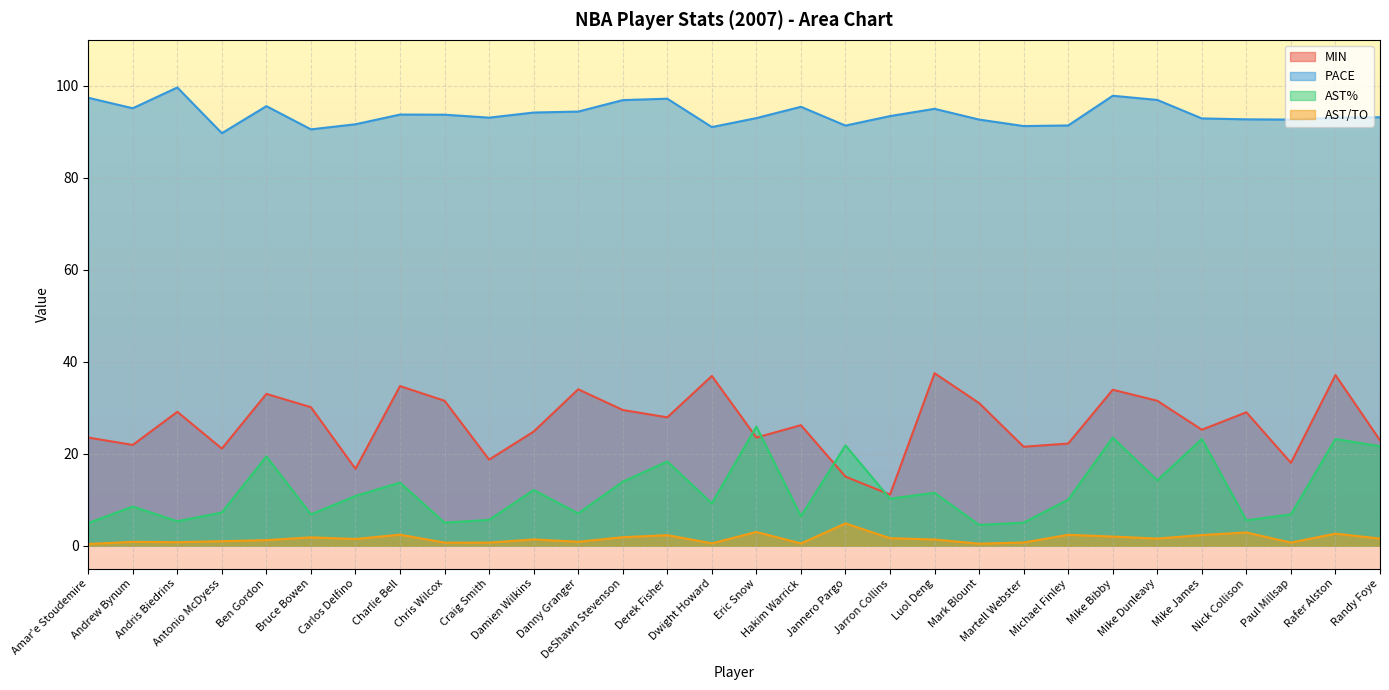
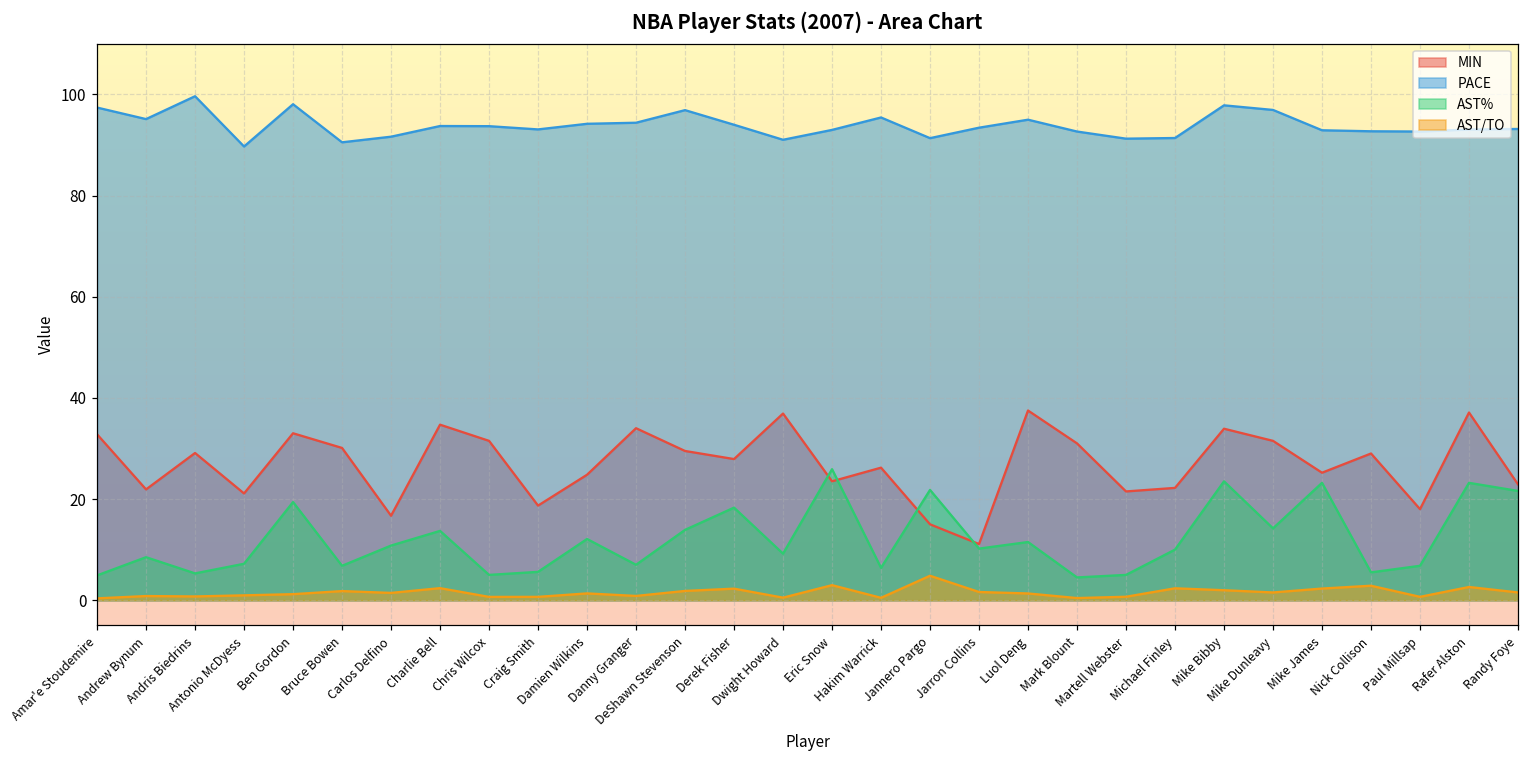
  {
    "MIN": {
-     "Amar'e Stoudemire": 24,
+     "Amar'e Stoudemire": 33,
      "Andrew Bynum": 22,
      "Andris Biedrins": 29,
      "Antonio McDyess": 21,
      "Ben Gordon": 33,
      "Bruce Bowen": 30,
      "Carlos Delfino": 17,
      "Charlie Bell": 35,
      "Chris Wilcox": 32,
      "Craig Smith": 19,
      "Damien Wilkins": 25,
      "Danny Granger": 34,
      "DeShawn Stevenson": 30,
      "Derek Fisher": 28,
      "Dwight Howard": 37,
      "Eric Snow": 24,
      "Hakim Warrick": 26,
      "Jannero Pargo": 15,
      "Jarron Collins": 11,
      "Luol Deng": 38,
      "Mark Blount": 31,
      "Martell Webster": 22,
      "Michael Finley": 22,
      "Mike Bibby": 34,
      "Mike Dunleavy": 32,
      "Mike James": 25,
      "Nick Collison": 29,
      "Paul Millsap": 18,
      "Rafer Alston": 37,
      "Randy Foye": 23
    },
    "PACE": {
      "Amar'e Stoudemire": 97,
      "Andrew Bynum": 95,
      "Andris Biedrins": 100,
      "Antonio McDyess": 90,
-     "Ben Gordon": 96,
+     "Ben Gordon": 98,
      "Bruce Bowen": 91,
      "Carlos Delfino": 92,
      "Charlie Bell": 94,
      "Chris Wilcox": 94,
      "Craig Smith": 93,
      "Damien Wilkins": 94,
      "Danny Granger": 94,
      "DeShawn Stevenson": 97,
-     "Derek Fisher": 97,
+     "Derek Fisher": 94,
      "Dwight Howard": 91,
      "Eric Snow": 93,
      "Hakim Warrick": 95,
      "Jannero Pargo": 91,
      "Jarron Collins": 93,
      "Luol Deng": 95,
      "Mark Blount": 93,
      "Martell Webster": 91,
      "Michael Finley": 91,
      "Mike Bibby": 98,
      "Mike Dunleavy": 97,
      "Mike James": 93,
      "Nick Collison": 93,
      "Randy Foye": 93
    },
    "AST%": {
      "Amar'e Stoudemire": 5,
      "Andrew Bynum": 9,
      "Andris Biedrins": 5,
      "Antonio McDyess": 7,
      "Ben Gordon": 19,
      "Bruce Bowen": 7,
      "Carlos Delfino": 11,
      "Charlie Bell": 14,
      "Chris Wilcox": 5,
      "Craig Smith": 6,
      "Damien Wilkins": 12,
      "Danny Granger": 7,
      "DeShawn Stevenson": 14,
      "Derek Fisher": 18,
      "Dwight Howard": 9,
      "Eric Snow": 26,
      "Hakim Warrick": 6,
      "Jannero Pargo": 22,
      "Jarron Collins": 10,
      "Luol Deng": 12,
      "Mark Blount": 5,
      "Martell Webster": 5,
      "Michael Finley": 10,
      "Mike Bibby": 24,
      "Mike Dunleavy": 14,
      "Mike James": 23,
      "Nick Collison": 6,
      "Paul Millsap": 7,
      "Rafer Alston": 23,
      "Randy Foye": 22
    },
    "AST/TO": {
      "Amar'e Stoudemire": 0,
      "Andrew Bynum": 1,
      "Andris Biedrins": 1,
      "Antonio McDyess": 1,
      "Ben Gordon": 1,
      "Bruce Bowen": 2,
      "Carlos Delfino": 1,
      "Charlie Bell": 2,
      "Chris Wilcox": 1,
      "Craig Smith": 1,
      "Damien Wilkins": 1,
      "Danny Granger": 1,
      "DeShawn Stevenson": 2,
      "Derek Fisher": 2,
      "Dwight Howard": 1,
      "Eric Snow": 3,
      "Hakim Warrick": 0,
      "Jannero Pargo": 5,
      "Jarron Collins": 2,
      "Luol Deng": 1,
      "Mark Blount": 0,
      "Martell Webster": 1,
      "Michael Finley": 2,
      "Mike Bibby": 2,
      "Mike Dunleavy": 2,
      "Mike James": 2,
      "Nick Collison": 3,
      "Paul Millsap": 1,
      "Rafer Alston": 3,
      "Randy Foye": 2
    }
  }
